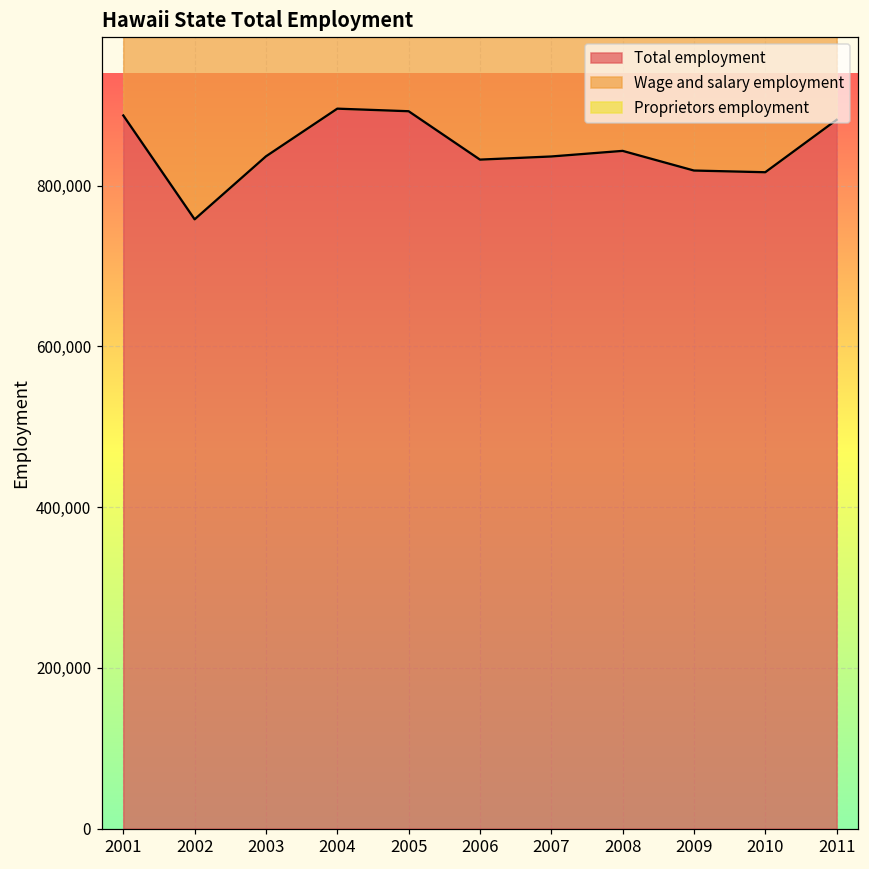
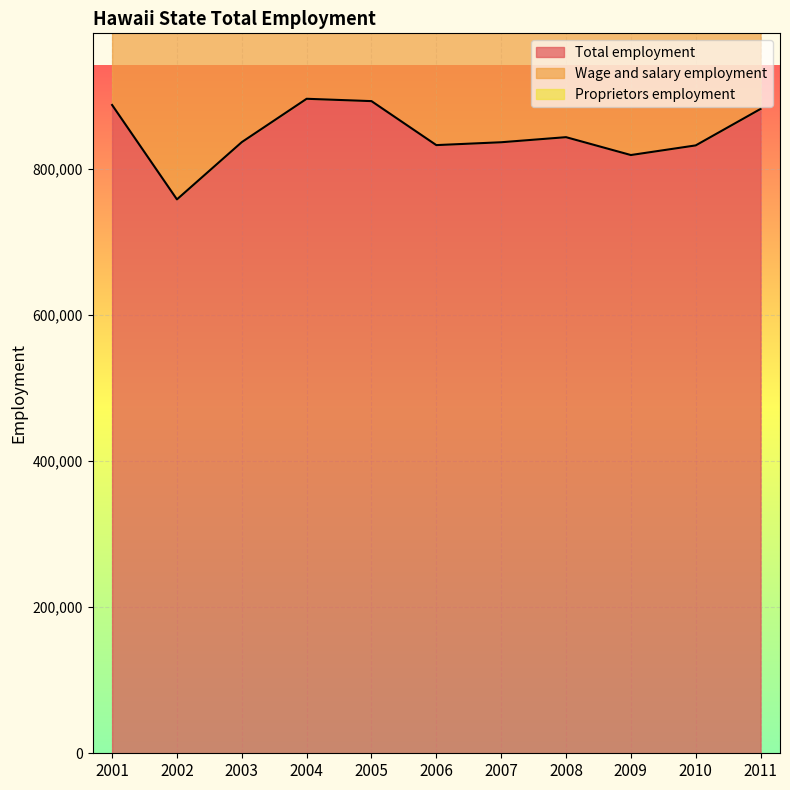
  {
    "Total employment": {
      "2001": "890,000",
      "2002": "760,000",
      "2003": "840,000",
      "2004": "900,000",
      "2005": "890,000",
      "2006": "830,000",
      "2007": "840,000",
      "2008": "840,000",
      "2009": "820,000",
-     "2010": "820,000",
+     "2010": "830,000",
      "2011": "880,000"
    }
  }
